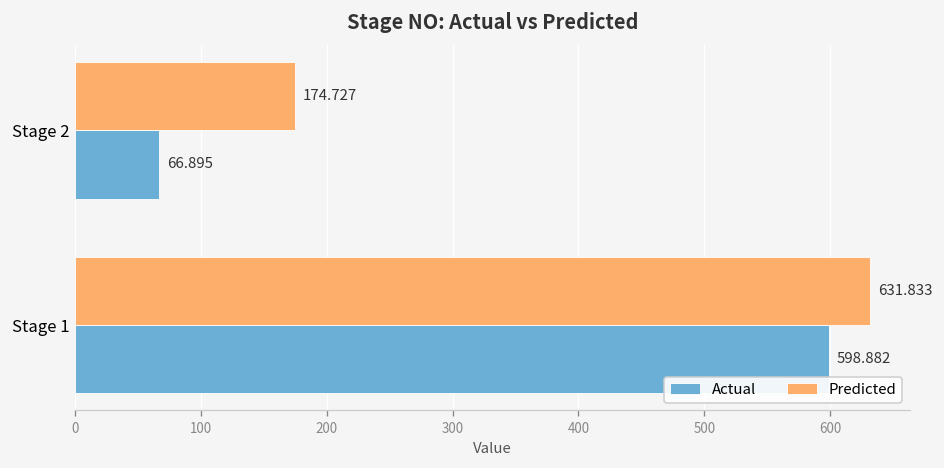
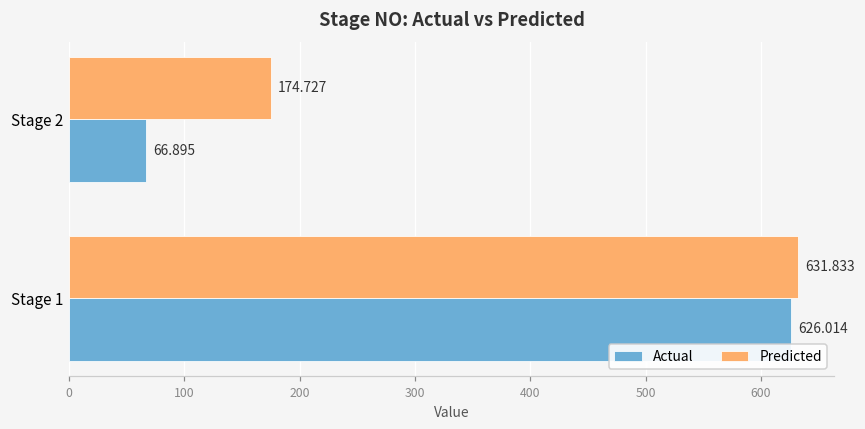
  {
    "Actual": {
      "Stage 2": 66.895,
-     "Stage 1": 598.882
+     "Stage 1": 626.014
    },
    "Predicted": {
      "Stage 2": 174.727,
      "Stage 1": 631.833
    }
  }
